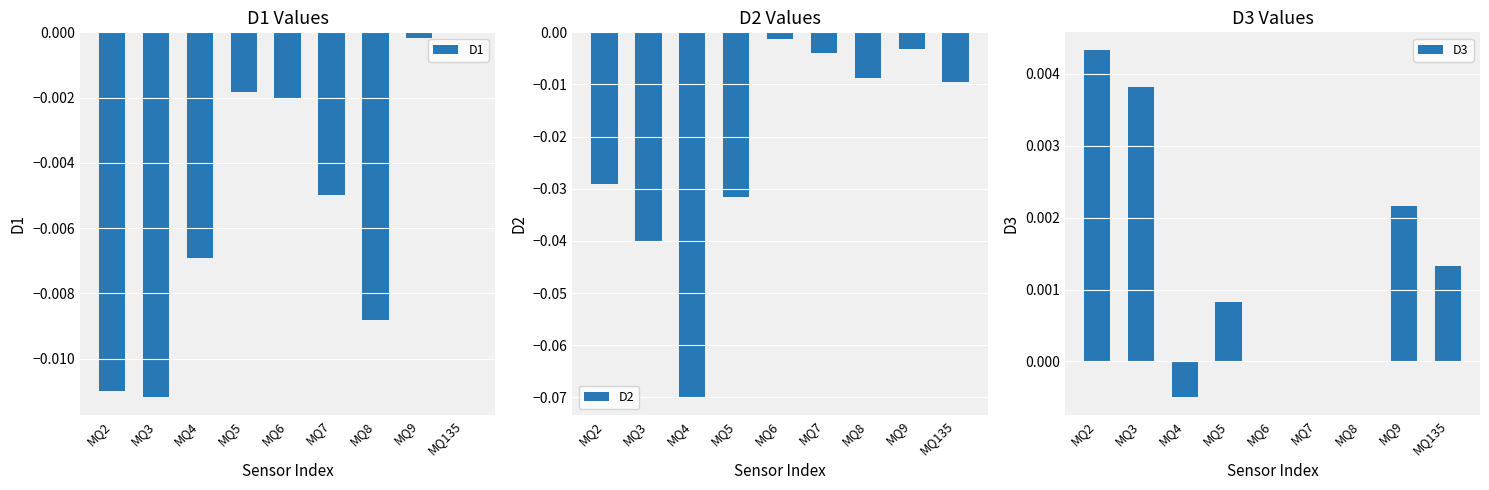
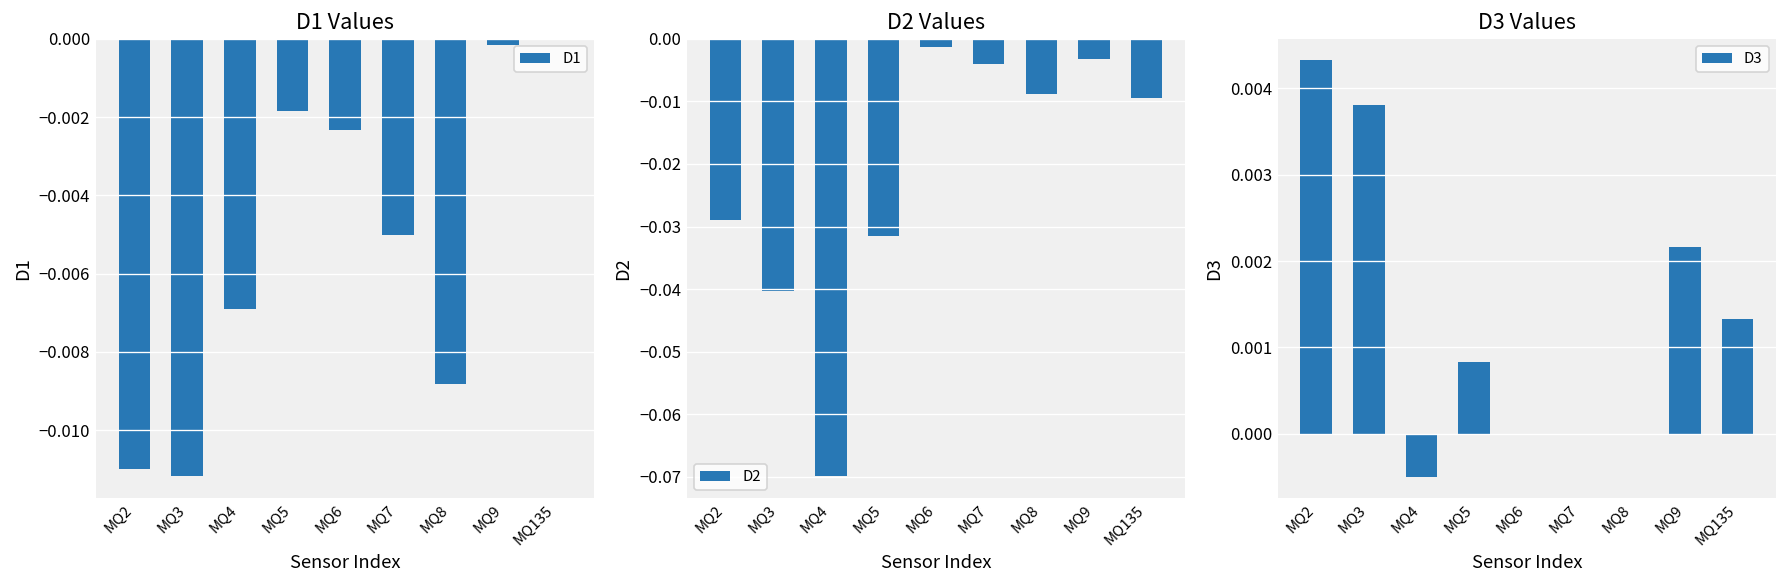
  {
    "D1 Values": {
      "MQ2": -0.0110,
      "MQ3": -0.0112,
      "MQ4": -0.0069,
      "MQ5": -0.0018,
-     "MQ6": -0.0020,
+     "MQ6": -0.0023,
      "MQ7": -0.0050,
      "MQ8": -0.0088,
      "MQ9": -0.0002,
      "MQ135": 0.0000
    },
    "D2 Values": {
      "MQ2": -0.029,
      "MQ3": -0.040,
      "MQ4": -0.070,
      "MQ5": -0.031,
      "MQ6": -0.001,
      "MQ7": -0.004,
      "MQ8": -0.009,
      "MQ9": -0.003,
      "MQ135": -0.010
    },
    "D3 Values": {
      "MQ2": 0.0043,
      "MQ3": 0.0038,
      "MQ4": -0.0005,
      "MQ5": 0.0008,
      "MQ6": 0.0000,
      "MQ7": 0.0000,
      "MQ8": 0.0000,
      "MQ9": 0.0022,
      "MQ135": 0.0013
    }
  }
